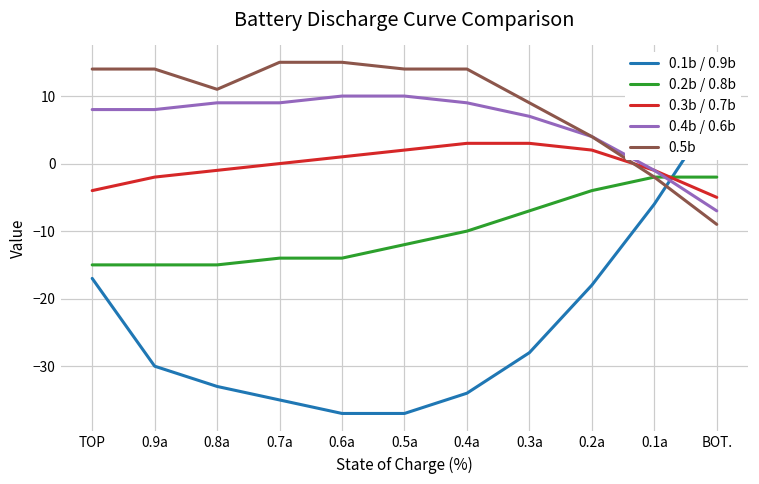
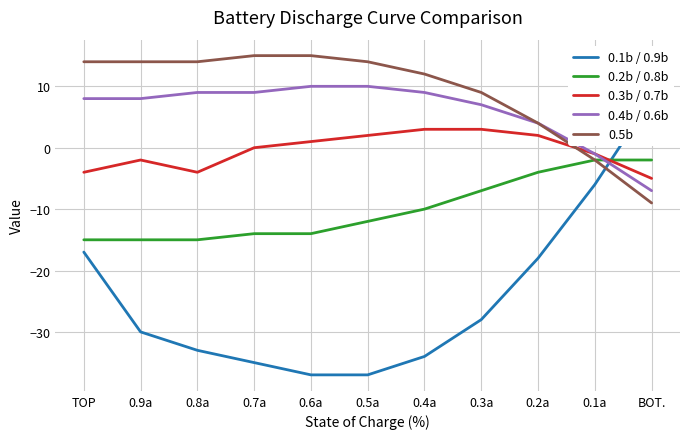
  {
    "0.1b / 0.9b": {
      "TOP": -17,
      "0.9a": -30,
      "0.8a": -33,
      "0.7a": -35,
      "0.6a": -37,
      "0.5a": -37,
      "0.4a": -34,
      "0.3a": -28,
      "0.2a": -18,
      "0.1a": -6
    },
    "0.2b / 0.8b": {
      "TOP": -15,
      "0.9a": -15,
      "0.8a": -15,
      "0.7a": -14,
      "0.6a": -14,
      "0.5a": -12,
      "0.4a": -10,
      "0.3a": -7,
      "0.2a": -4,
      "BOT.": -2
    },
    "0.3b / 0.7b": {
      "TOP": -4,
      "0.9a": -2,
-     "0.8a": -1,
+     "0.8a": -4,
      "0.7a": 0,
      "0.6a": 1,
      "0.5a": 2,
      "0.4a": 3,
      "0.3a": 3,
      "0.2a": 2,
      "BOT.": -5
    },
    "0.4b / 0.6b": {
      "TOP": 8,
      "0.9a": 8,
      "0.8a": 9,
      "0.7a": 9,
      "0.6a": 10,
      "0.5a": 10,
      "0.4a": 9,
      "0.3a": 7,
      "BOT.": -7
    },
    "0.5b": {
      "TOP": 14,
      "0.9a": 14,
-     "0.8a": 11,
+     "0.8a": 14,
      "0.7a": 15,
      "0.6a": 15,
      "0.5a": 14,
-     "0.4a": 14,
+     "0.4a": 12,
      "0.3a": 9,
      "BOT.": -9
    }
  }
